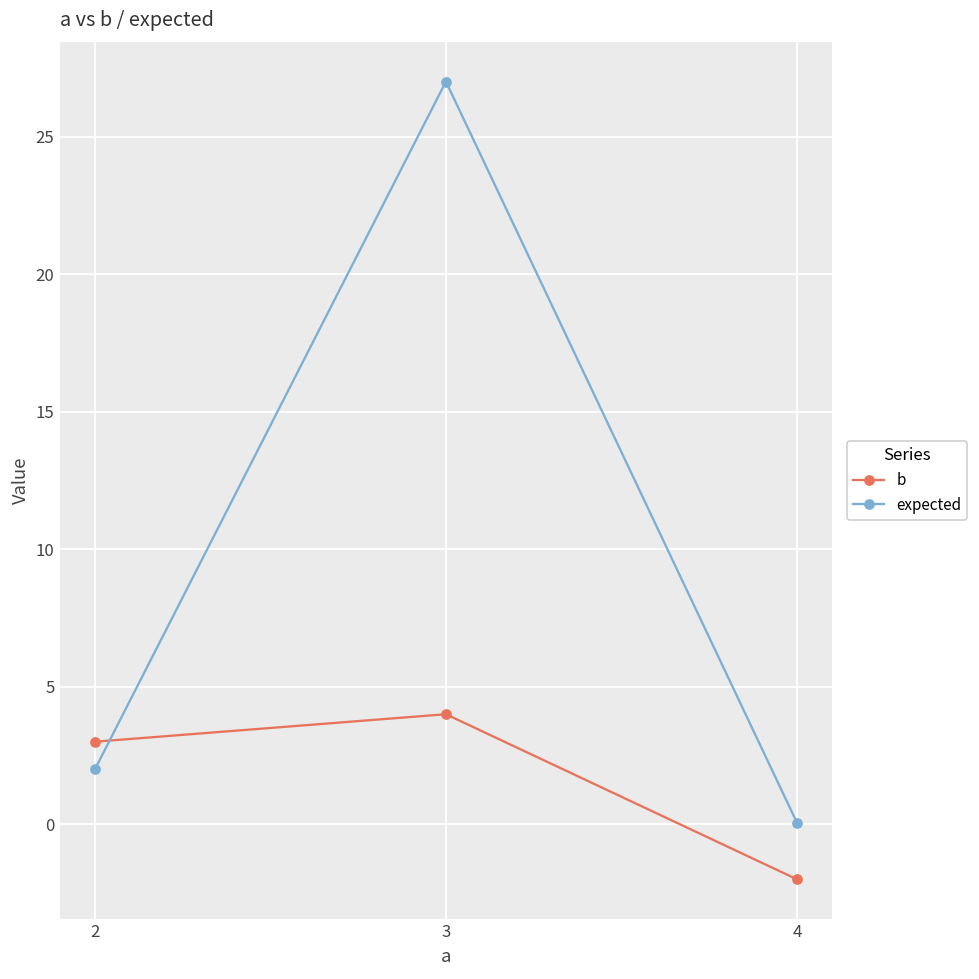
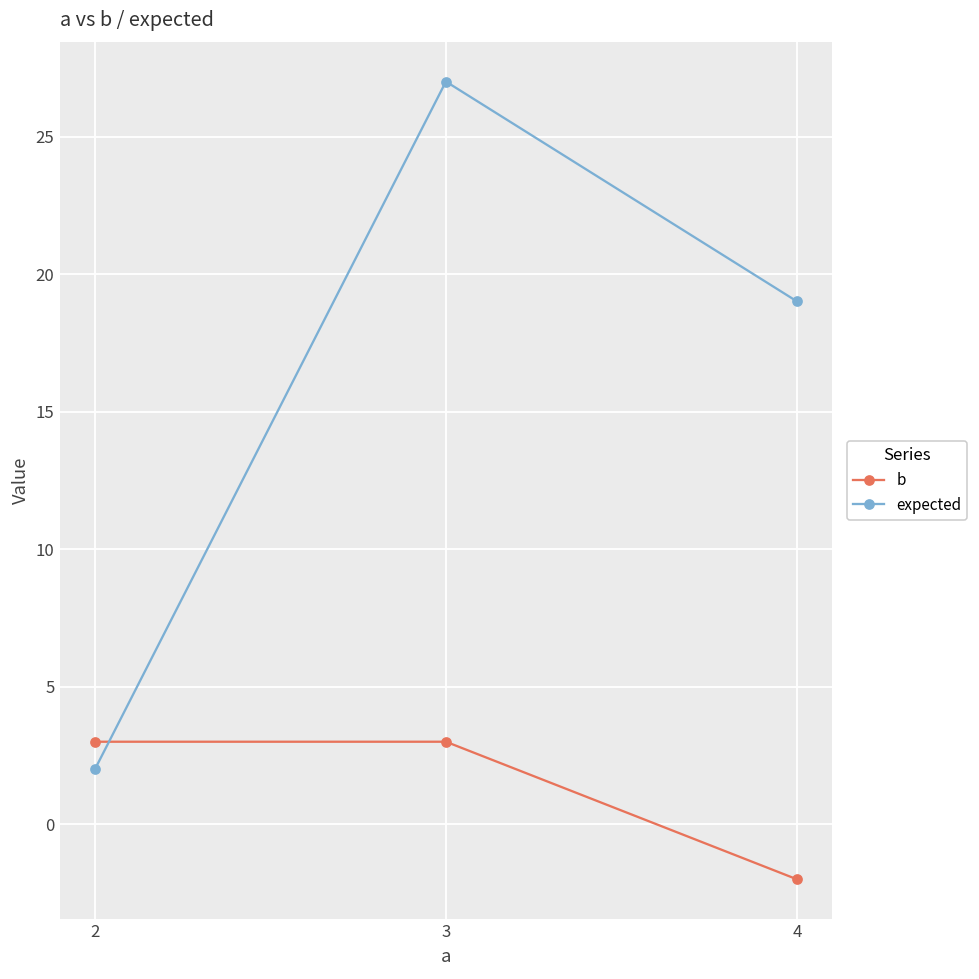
  {
    "b": {
      "2": 3,
-     "3": 4,
+     "3": 3,
      "4": -2
    },
    "expected": {
      "2": 2.0,
      "3": 27.0,
-     "4": 0.1
+     "4": 19.0
    }
  }
